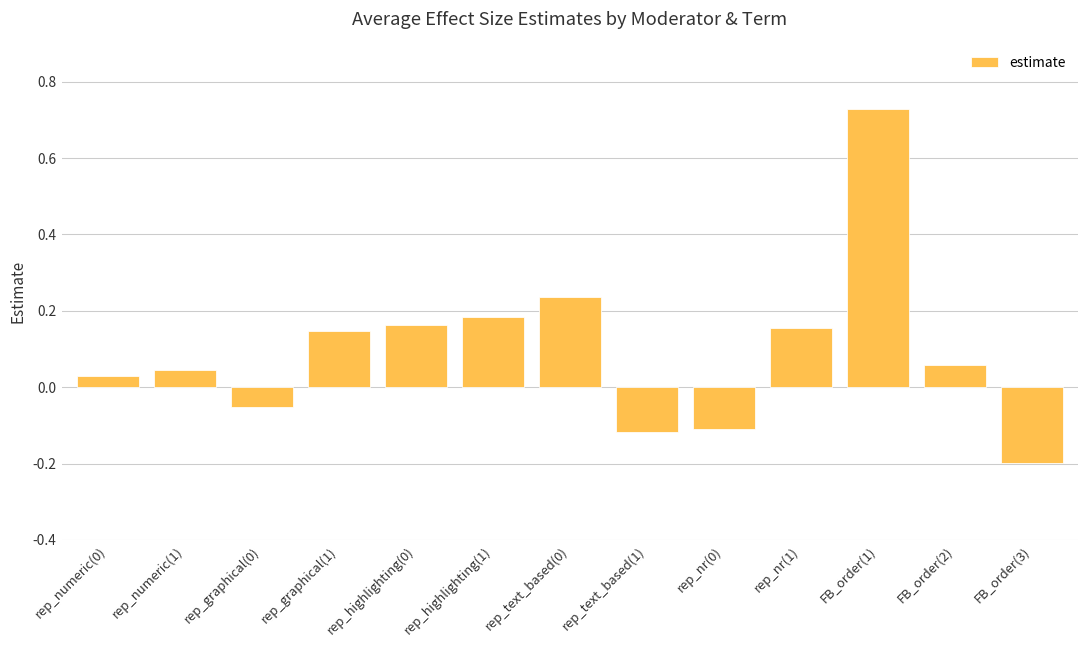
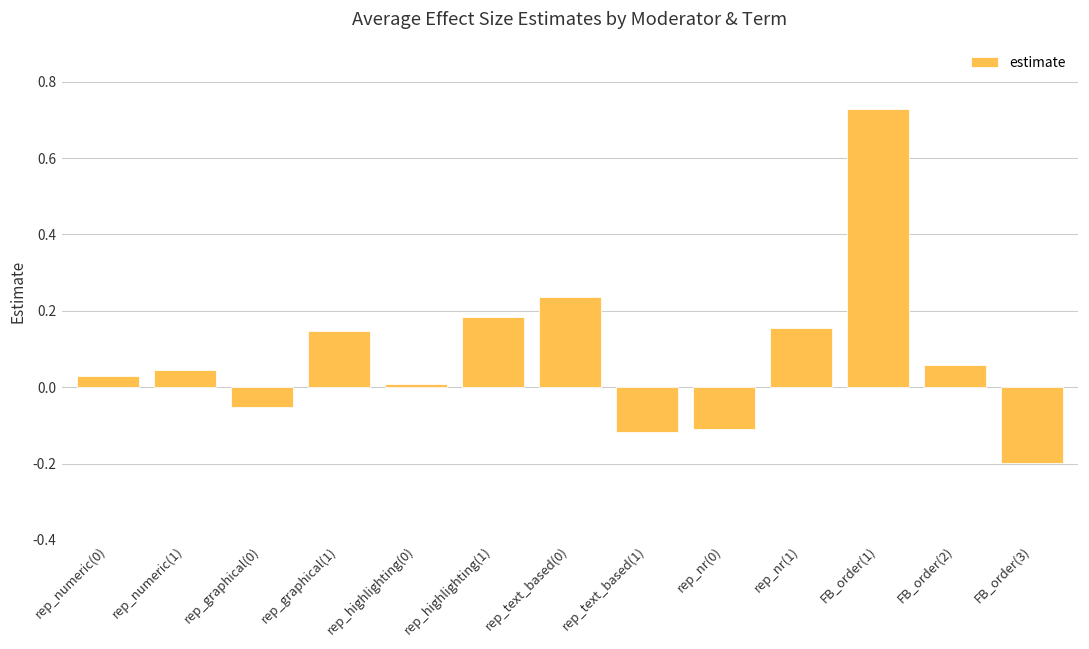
  {
    "rep_numeric(0)": 0.03,
    "rep_numeric(1)": 0.04,
    "rep_graphical(0)": -0.05,
    "rep_graphical(1)": 0.15,
-   "rep_highlighting(0)": 0.16,
+   "rep_highlighting(0)": 0.01,
    "rep_highlighting(1)": 0.18,
    "rep_text_based(0)": 0.24,
    "rep_text_based(1)": -0.12,
    "rep_nr(0)": -0.11,
    "rep_nr(1)": 0.16,
    "FB_order(1)": 0.73,
    "FB_order(2)": 0.06,
    "FB_order(3)": -0.20
  }
